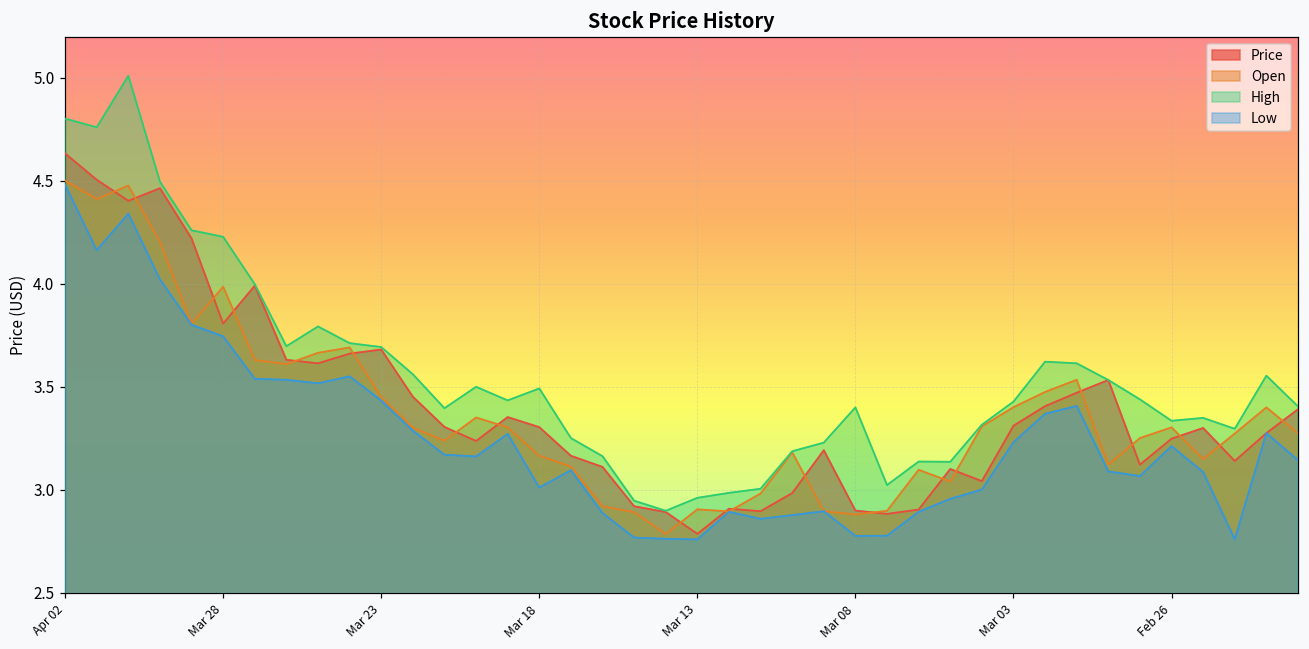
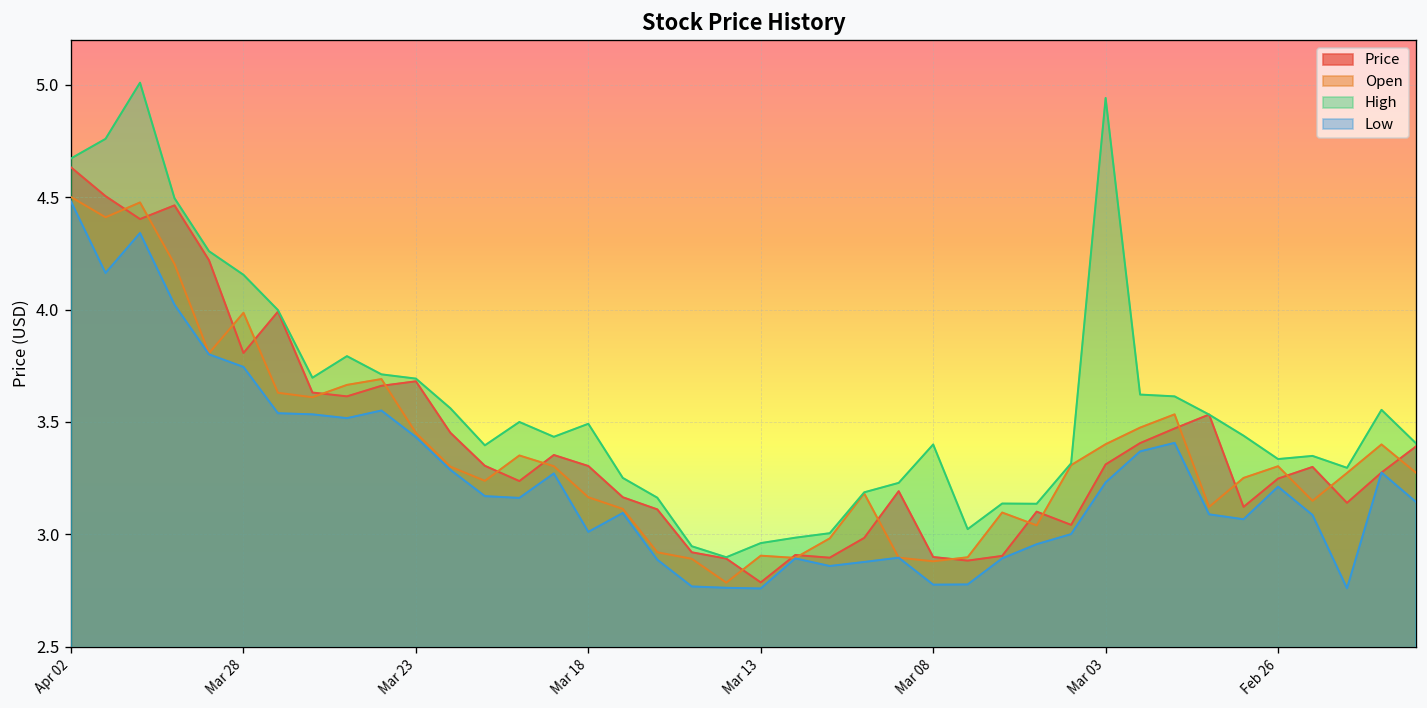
  {
    "High": {
-     "Apr 02": 4.80,
-     "Mar 28": 4.23,
+     "Apr 02": 4.67,
+     "Mar 28": 4.16,
      "Mar 18": 3.49,
      "Mar 13": 2.96,
      "Mar 08": 3.40,
-     "Mar 03": 3.43,
+     "Mar 03": 4.94,
      "Feb 26": 3.34
    },
    "Low": {
      "Apr 02": 4.48,
      "Mar 28": 3.75,
      "Mar 23": 3.43,
      "Mar 18": 3.01,
      "Mar 13": 2.76,
      "Mar 08": 2.78,
      "Mar 03": 3.23,
      "Feb 26": 3.21
    }
  }
